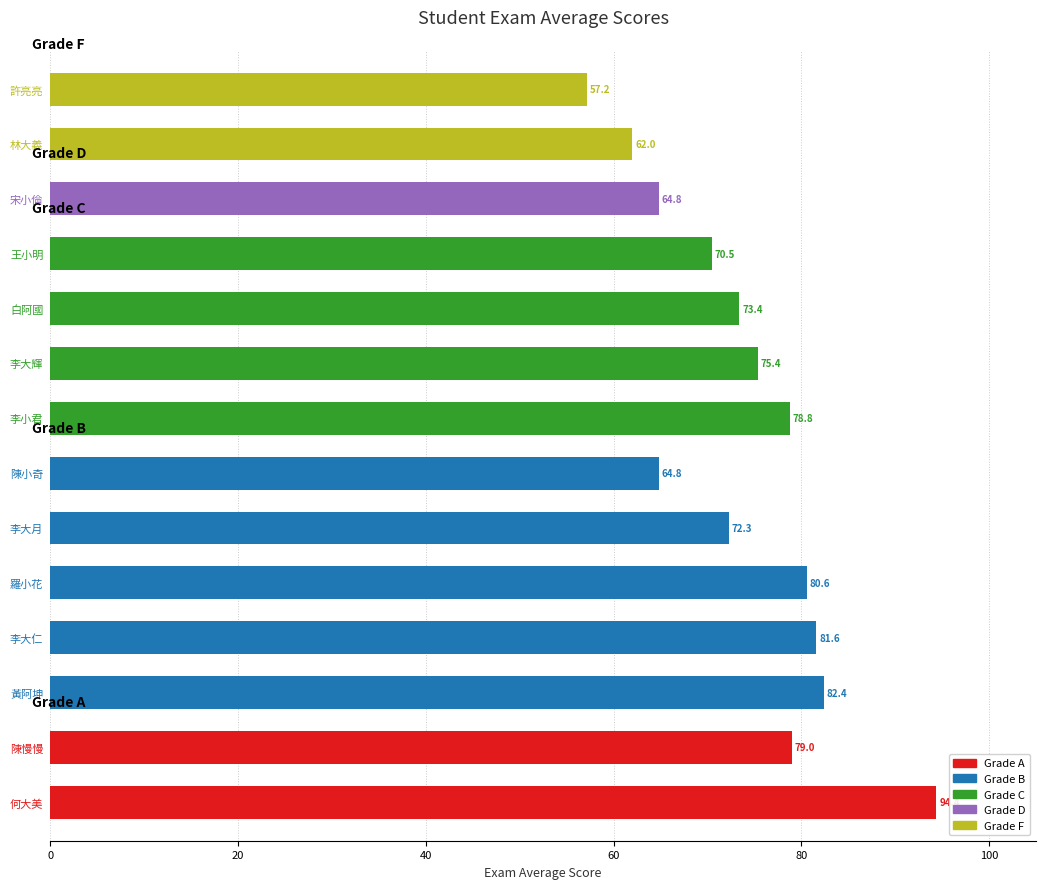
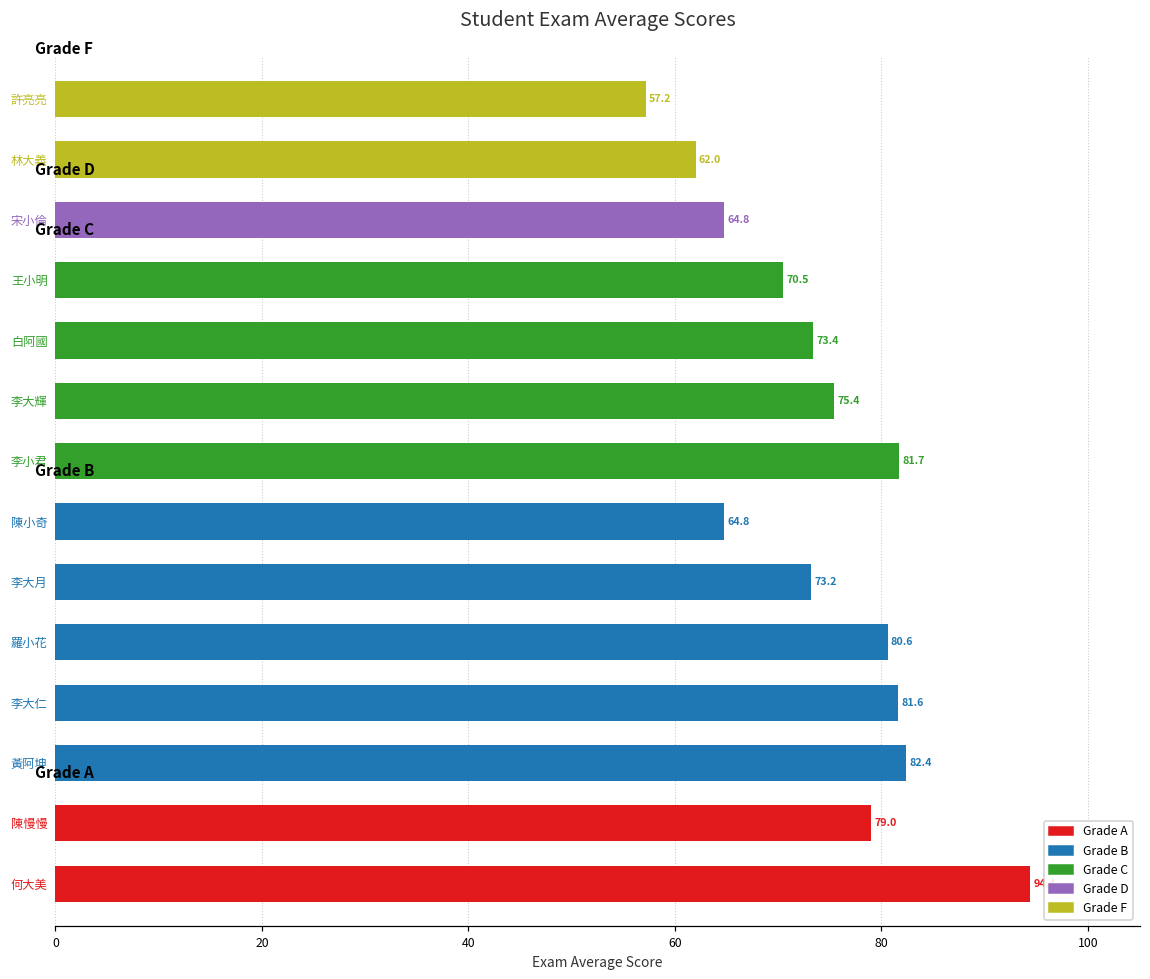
  {
    "許亮亮": 57.2,
    "林大義": 62.0,
    "宋小倫": 64.8,
    "王小明": 70.5,
    "白阿國": 73.4,
    "李大輝": 75.4,
-   "李小君": 78.8,
+   "李小君": 81.7,
    "陳小奇": 64.8,
-   "李大月": 72.3,
+   "李大月": 73.2,
    "羅小花": 80.6,
    "李大仁": 81.6,
    "黃阿坤": 82.4,
    "陳慢慢": 79.0
  }
